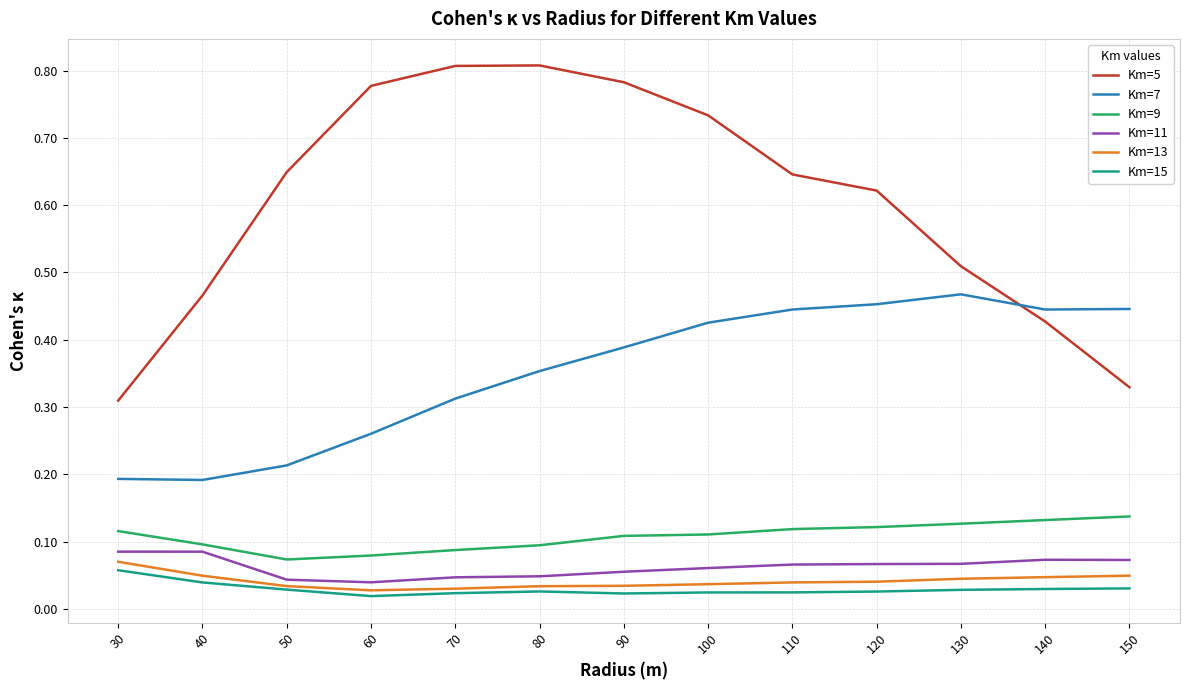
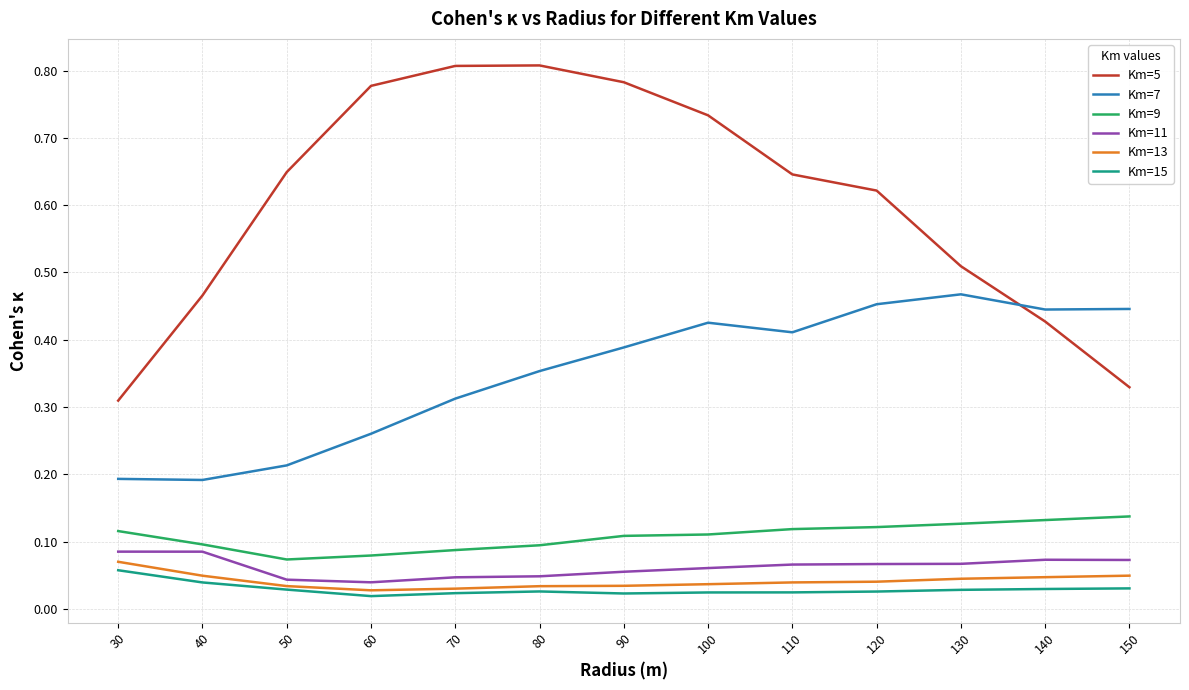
  {
    "Km=5": {
      "30": 0.31,
      "40": 0.47,
      "50": 0.65,
      "60": 0.78,
      "70": 0.81,
      "80": 0.81,
      "90": 0.78,
      "100": 0.73,
      "110": 0.65,
      "120": 0.62,
      "130": 0.51,
      "140": 0.43,
      "150": 0.33
    },
    "Km=7": {
      "30": 0.19,
      "40": 0.19,
      "50": 0.21,
      "60": 0.26,
      "70": 0.31,
      "80": 0.35,
      "90": 0.39,
      "100": 0.43,
-     "110": 0.44,
+     "110": 0.41,
      "120": 0.45,
      "130": 0.47,
      "140": 0.44,
      "150": 0.45
    },
    "Km=11": {
      "30": 0.09,
      "40": 0.09,
      "50": 0.04,
      "60": 0.04,
      "70": 0.05,
      "80": 0.05,
      "90": 0.06,
      "100": 0.06,
      "110": 0.07,
      "120": 0.07,
      "130": 0.07,
      "140": 0.07,
      "150": 0.07
    },
    "Km=13": {
      "30": 0.07,
      "40": 0.05,
      "50": 0.03,
      "60": 0.03,
      "70": 0.03,
      "80": 0.03,
      "90": 0.03,
      "100": 0.04,
      "110": 0.04,
      "120": 0.04,
      "130": 0.04,
      "140": 0.05,
      "150": 0.05
    }
  }
